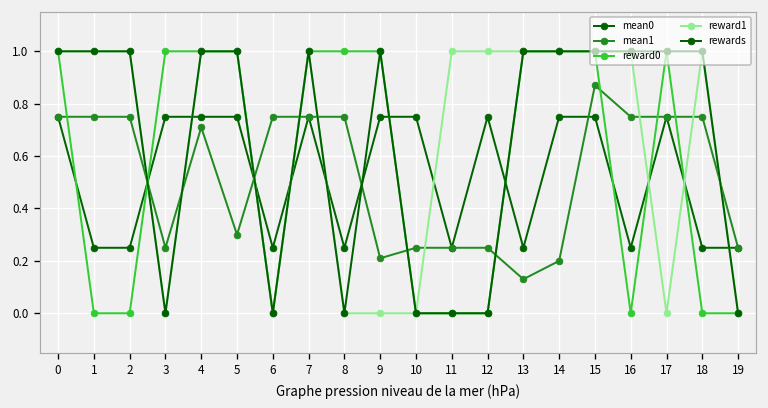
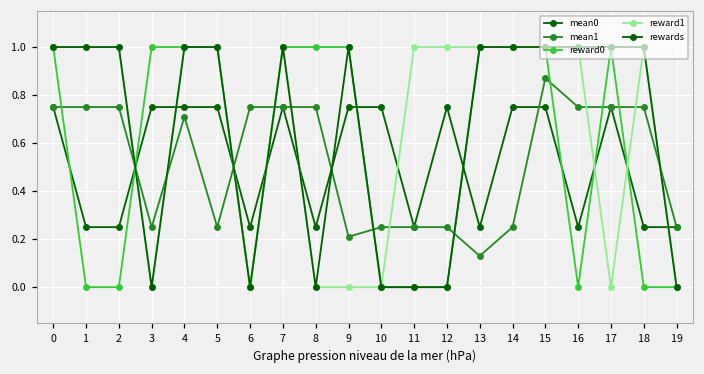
  {
    "mean1": {
      "1": 0.75,
      "2": 0.75,
      "3": 0.25,
      "4": 0.71,
-     "5": 0.30,
+     "5": 0.25,
      "6": 0.75,
      "8": 0.75,
      "9": 0.21,
      "10": 0.25,
      "12": 0.25,
      "13": 0.13,
-     "14": 0.20,
+     "14": 0.25,
      "15": 0.87,
      "16": 0.75,
      "18": 0.75
    },
    "reward0": {
      "1": 0.00,
      "2": 0.00,
      "3": 1.00,
      "8": 1.00,
      "16": 0.00,
      "18": 0.00
    },
    "reward1": {
      "9": 0.00,
      "11": 1.00,
      "12": 1.00,
      "17": 0.00
    }
  }
